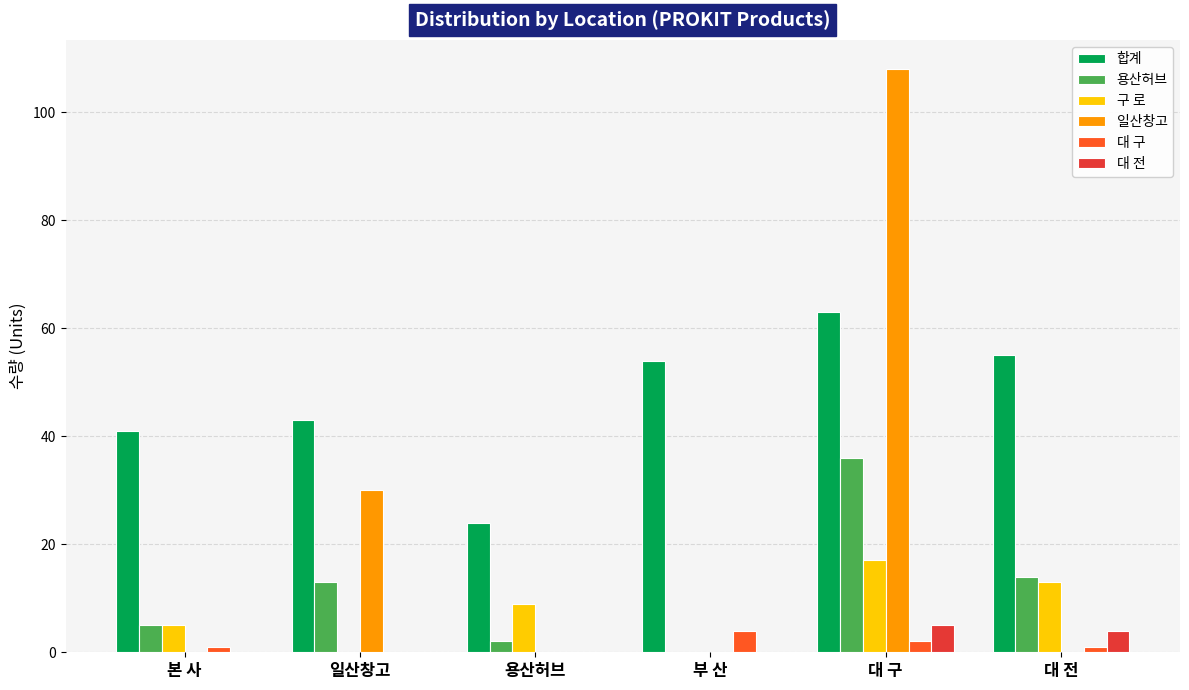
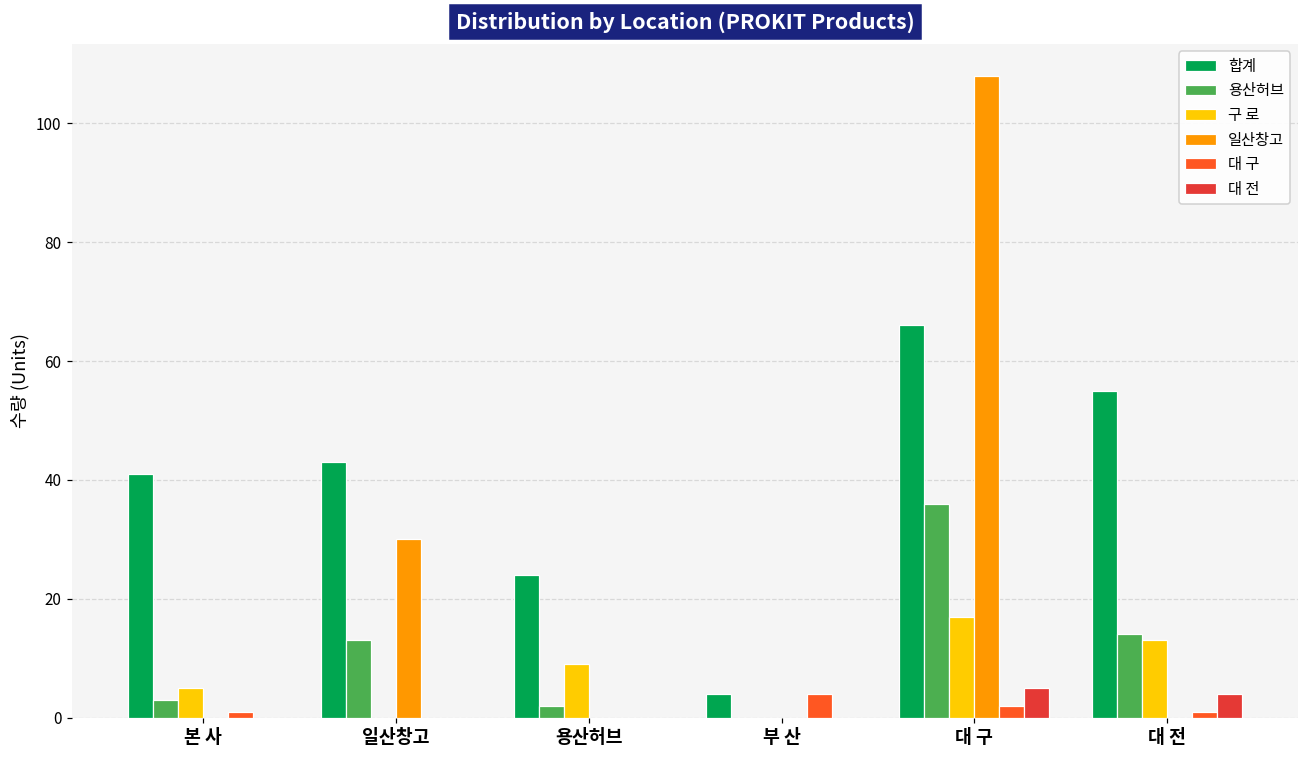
  {
    "합계": {
      "본 사": 41,
      "일산창고": 43,
      "용산허브": 24,
-     "부 산": 54,
-     "대 구": 63,
+     "부 산": 4,
+     "대 구": 66,
      "대 전": 55
    },
    "용산허브": {
-     "본 사": 5,
+     "본 사": 3,
      "일산창고": 13,
      "용산허브": 2,
      "부 산": 0,
      "대 구": 36,
      "대 전": 14
    }
  }
